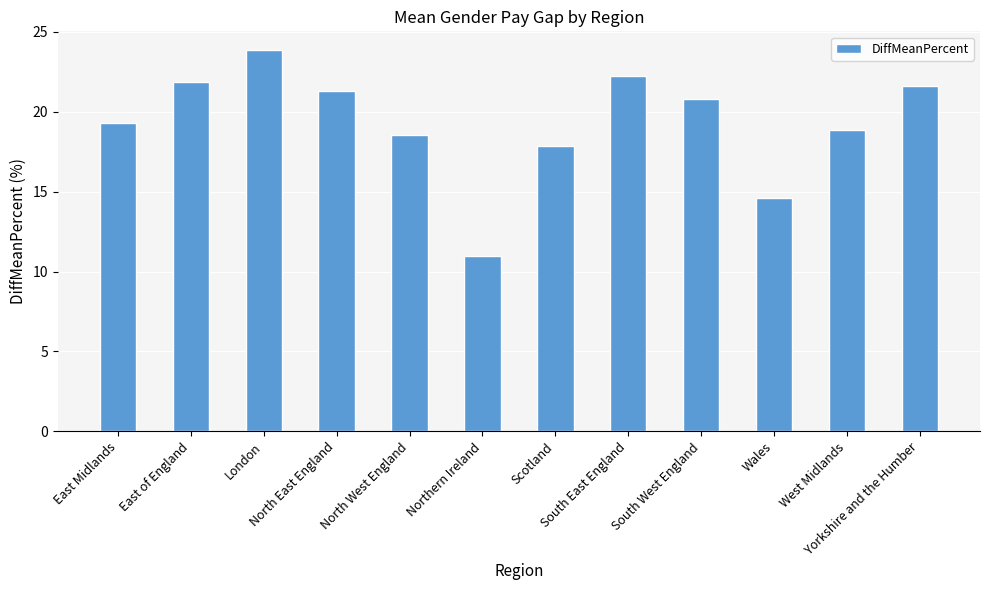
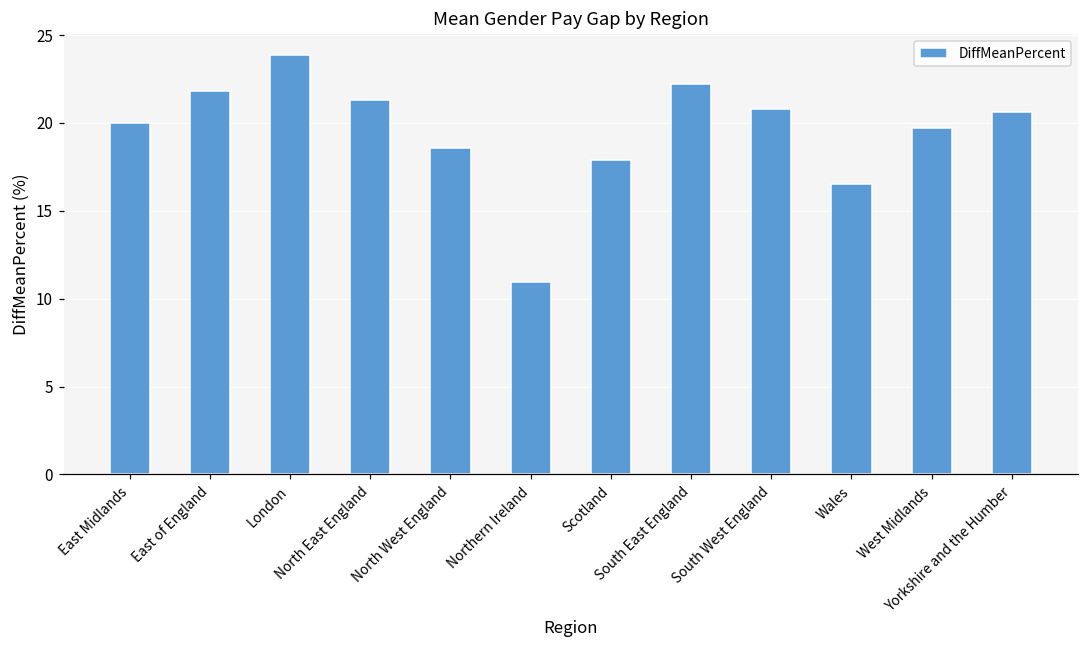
  {
-   "East Midlands": 19.3,
+   "East Midlands": 20.0,
    "East of England": 21.8,
    "London": 23.8,
    "North East England": 21.3,
    "North West England": 18.6,
    "Northern Ireland": 11.0,
    "Scotland": 17.9,
    "South East England": 22.2,
    "South West England": 20.8,
-   "Wales": 14.6,
-   "West Midlands": 18.9,
-   "Yorkshire and the Humber": 21.6
+   "Wales": 16.5,
+   "West Midlands": 19.7,
+   "Yorkshire and the Humber": 20.6
  }
